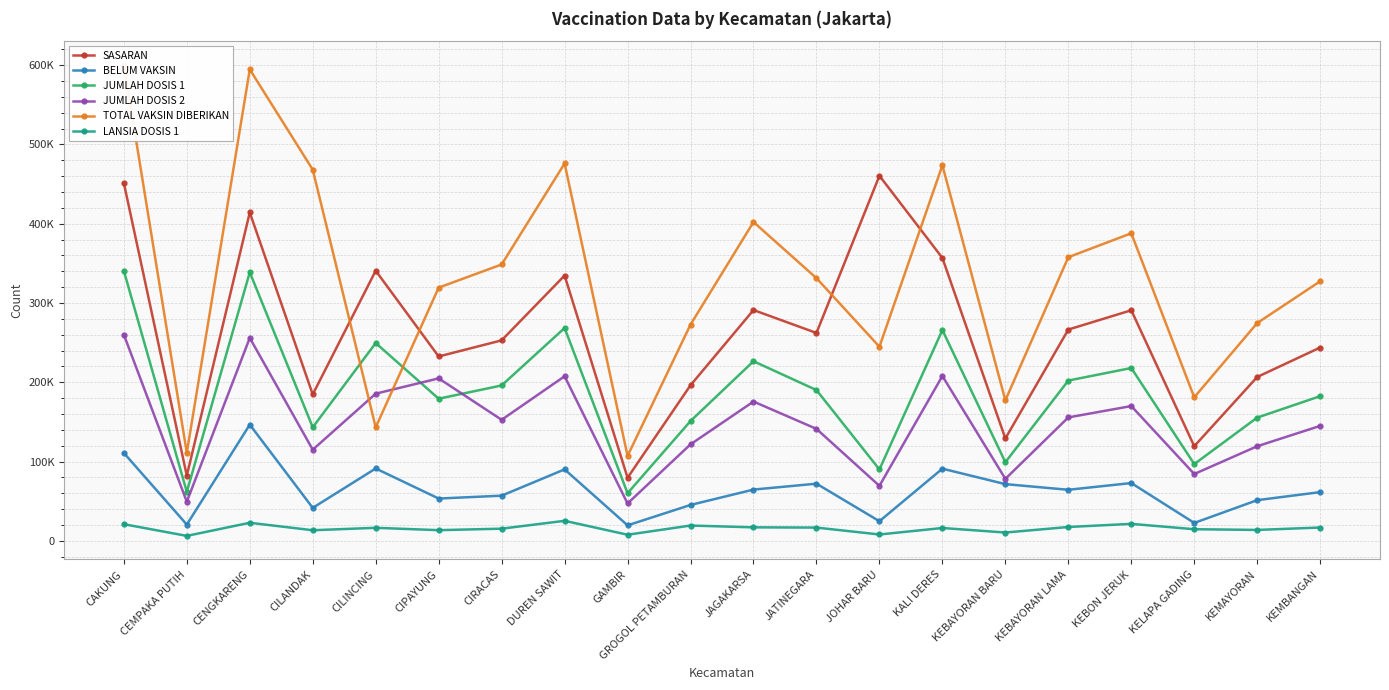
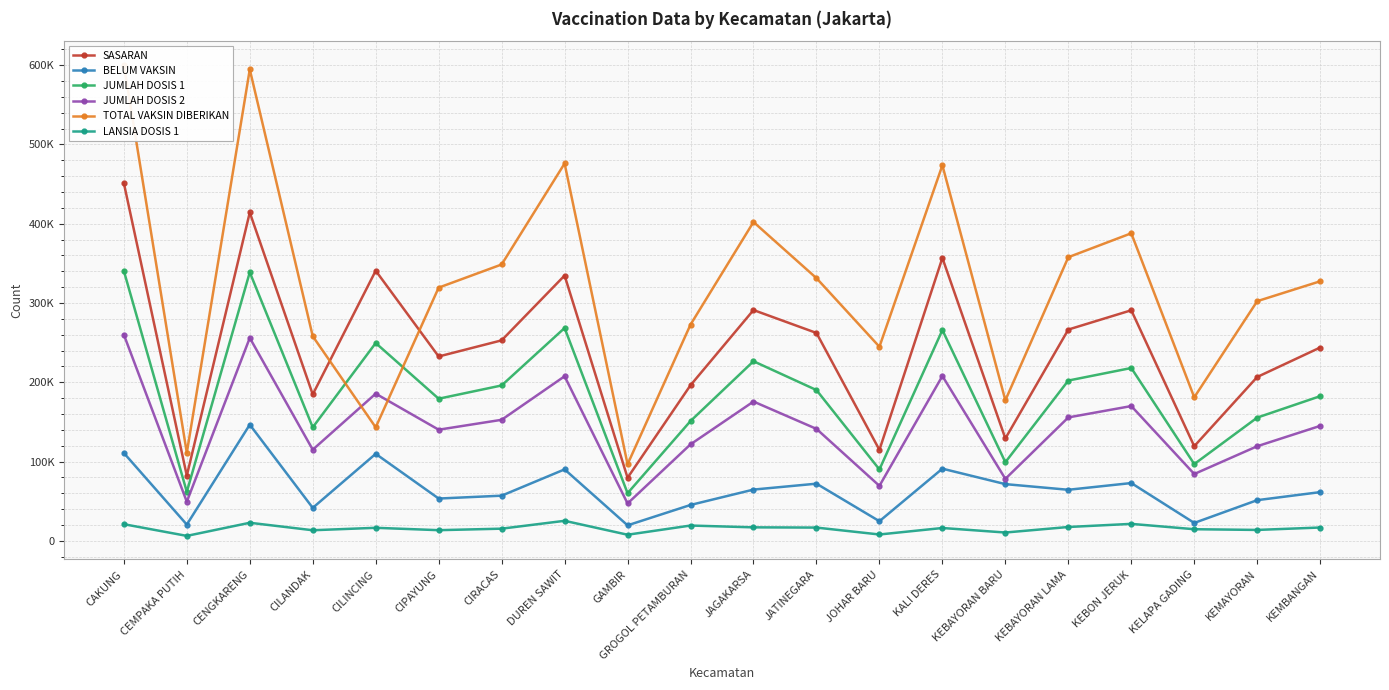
  {
    "SASARAN": {
      "CAKUNG": 450000,
      "CEMPAKA PUTIH": 80000,
      "CENGKARENG": 410000,
      "CILANDAK": 180000,
      "CILINCING": 340000,
      "CIPAYUNG": 230000,
      "CIRACAS": 250000,
      "DUREN SAWIT": 330000,
      "GAMBIR": 80000,
      "GROGOL PETAMBURAN": 200000,
      "JAGAKARSA": 290000,
      "JATINEGARA": 260000,
-     "JOHAR BARU": 460000,
+     "JOHAR BARU": 110000,
      "KALI DERES": 360000,
      "KEBAYORAN BARU": 130000,
      "KEBAYORAN LAMA": 270000,
      "KEBON JERUK": 290000,
      "KELAPA GADING": 120000,
      "KEMAYORAN": 210000,
      "KEMBANGAN": 240000
    },
    "BELUM VAKSIN": {
      "CAKUNG": 110000,
      "CEMPAKA PUTIH": 20000,
      "CENGKARENG": 150000,
      "CILANDAK": 40000,
-     "CILINCING": 90000,
+     "CILINCING": 110000,
      "CIPAYUNG": 50000,
      "CIRACAS": 60000,
      "DUREN SAWIT": 90000,
      "GAMBIR": 20000,
      "GROGOL PETAMBURAN": 50000,
      "JAGAKARSA": 60000,
      "JATINEGARA": 70000,
      "JOHAR BARU": 20000,
      "KALI DERES": 90000,
      "KEBAYORAN BARU": 70000,
      "KEBAYORAN LAMA": 60000,
      "KEBON JERUK": 70000,
      "KELAPA GADING": 20000,
      "KEMAYORAN": 50000,
      "KEMBANGAN": 60000
    },
    "JUMLAH DOSIS 2": {
      "CAKUNG": 260000,
      "CEMPAKA PUTIH": 50000,
      "CENGKARENG": 260000,
      "CILANDAK": 110000,
      "CILINCING": 190000,
-     "CIPAYUNG": 200000,
+     "CIPAYUNG": 140000,
      "CIRACAS": 150000,
      "DUREN SAWIT": 210000,
      "GAMBIR": 50000,
      "GROGOL PETAMBURAN": 120000,
      "JAGAKARSA": 180000,
      "JATINEGARA": 140000,
      "JOHAR BARU": 70000,
      "KALI DERES": 210000,
      "KEBAYORAN BARU": 80000,
      "KEBAYORAN LAMA": 160000,
      "KEBON JERUK": 170000,
      "KELAPA GADING": 80000,
      "KEMAYORAN": 120000,
      "KEMBANGAN": 140000
    },
    "TOTAL VAKSIN DIBERIKAN": {
      "CEMPAKA PUTIH": 110000,
      "CENGKARENG": 590000,
-     "CILANDAK": 470000,
+     "CILANDAK": 260000,
      "CILINCING": 140000,
      "CIPAYUNG": 320000,
      "CIRACAS": 350000,
      "DUREN SAWIT": 480000,
-     "GAMBIR": 110000,
+     "GAMBIR": 100000,
      "GROGOL PETAMBURAN": 270000,
      "JAGAKARSA": 400000,
      "JATINEGARA": 330000,
      "JOHAR BARU": 240000,
      "KALI DERES": 470000,
      "KEBAYORAN BARU": 180000,
      "KEBAYORAN LAMA": 360000,
      "KEBON JERUK": 390000,
      "KELAPA GADING": 180000,
-     "KEMAYORAN": 270000,
+     "KEMAYORAN": 300000,
      "KEMBANGAN": 330000
    }
  }
